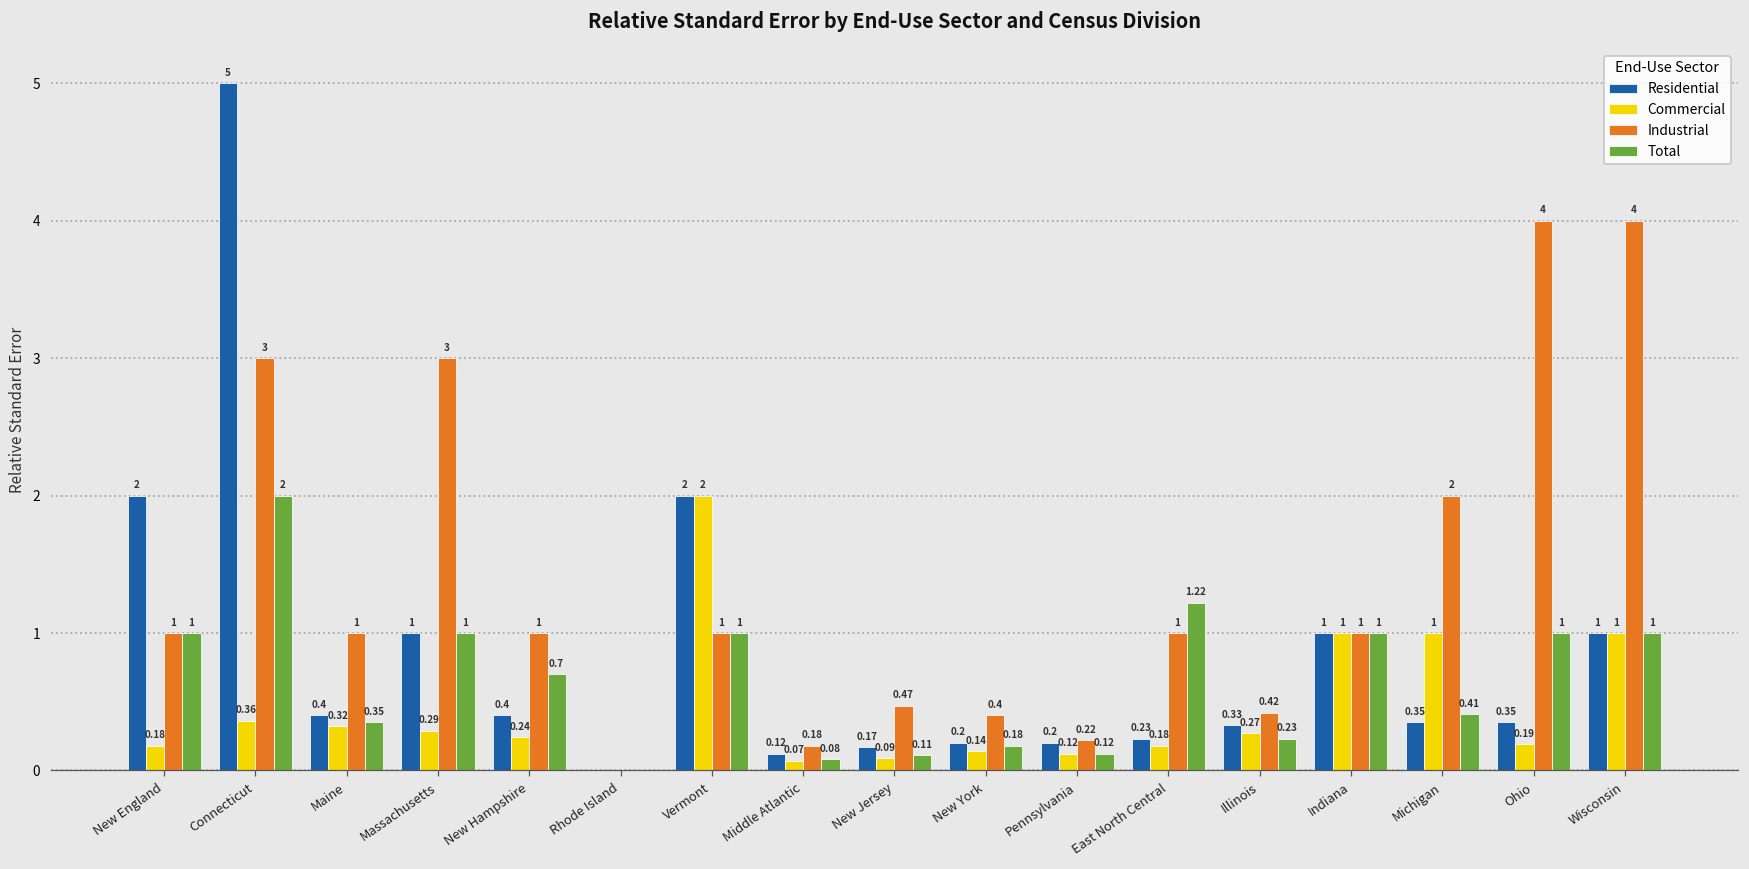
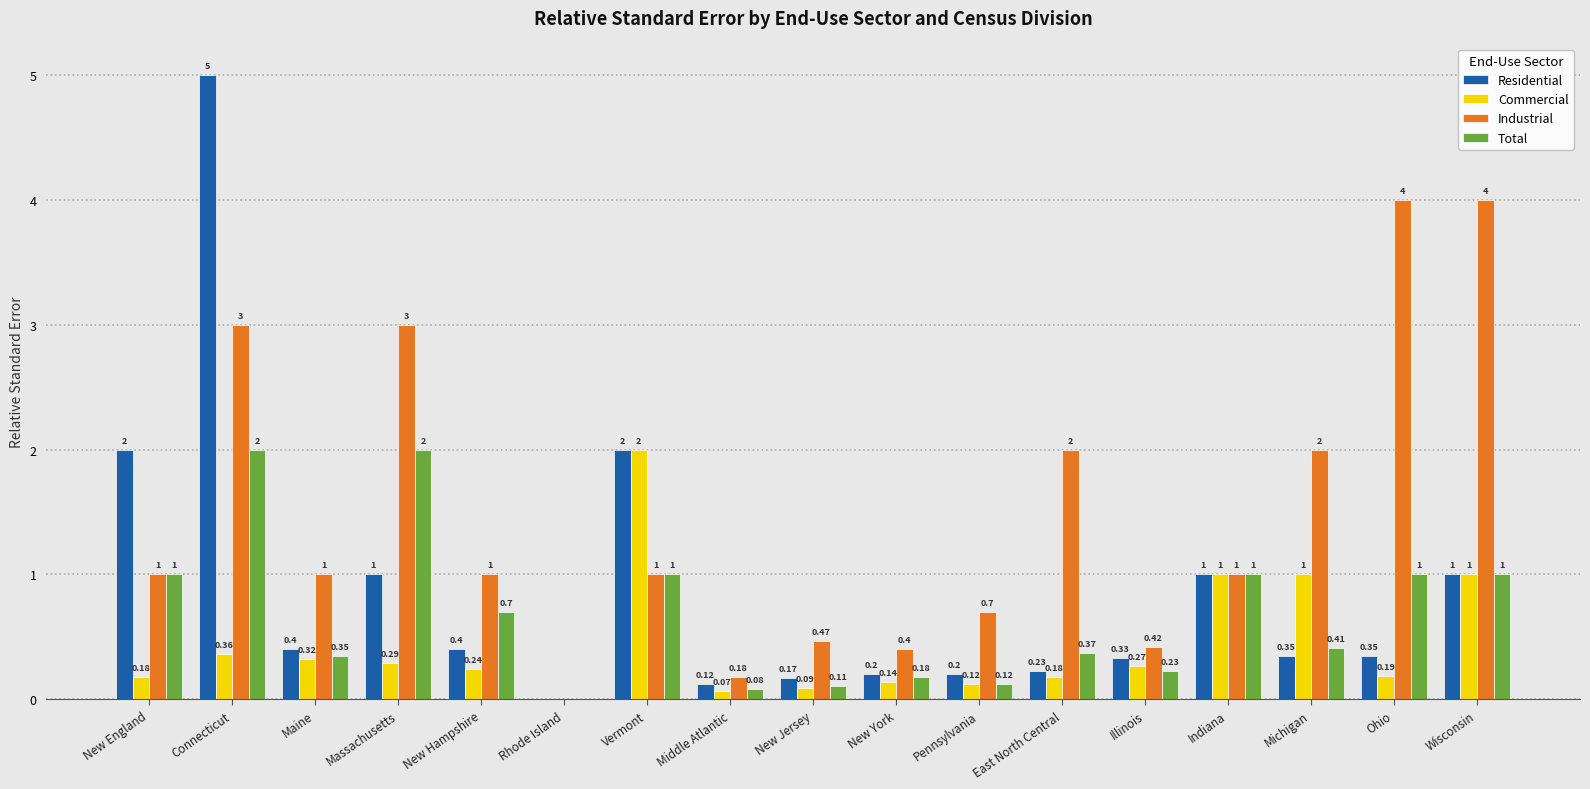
  {
    "Residential": {
      "New England": 2,
      "Connecticut": 5,
      "Maine": 0.4,
      "Massachusetts": 1,
      "New Hampshire": 0.4,
      "Vermont": 2,
      "Middle Atlantic": 0.12,
      "New Jersey": 0.17,
      "New York": 0.2,
      "Pennsylvania": 0.2,
      "East North Central": 0.23,
      "Illinois": 0.33,
      "Indiana": 1,
      "Michigan": 0.35,
      "Ohio": 0.35,
      "Wisconsin": 1
    },
    "Commercial": {
      "New England": 0.18,
      "Connecticut": 0.36,
      "Maine": 0.32,
      "Massachusetts": 0.29,
      "New Hampshire": 0.24,
      "Vermont": 2,
      "Middle Atlantic": 0.07,
      "New Jersey": 0.09,
      "New York": 0.14,
      "Pennsylvania": 0.12,
      "East North Central": 0.18,
      "Illinois": 0.27,
      "Indiana": 1,
      "Michigan": 1,
      "Ohio": 0.19,
      "Wisconsin": 1
    },
    "Industrial": {
      "New England": 1,
      "Connecticut": 3,
      "Maine": 1,
      "Massachusetts": 3,
      "New Hampshire": 1,
      "Vermont": 1,
      "Middle Atlantic": 0.18,
      "New Jersey": 0.47,
      "New York": 0.4,
-     "Pennsylvania": 0.22,
-     "East North Central": 1,
+     "Pennsylvania": 0.7,
+     "East North Central": 2,
      "Illinois": 0.42,
      "Indiana": 1,
      "Michigan": 2,
      "Ohio": 4,
      "Wisconsin": 4
    },
    "Total": {
      "New England": 1,
      "Connecticut": 2,
      "Maine": 0.35,
-     "Massachusetts": 1,
+     "Massachusetts": 2,
      "New Hampshire": 0.7,
      "Vermont": 1,
      "Middle Atlantic": 0.08,
      "New Jersey": 0.11,
      "New York": 0.18,
      "Pennsylvania": 0.12,
-     "East North Central": 1.22,
+     "East North Central": 0.37,
      "Illinois": 0.23,
      "Indiana": 1,
      "Michigan": 0.41,
      "Ohio": 1,
      "Wisconsin": 1
    }
  }
